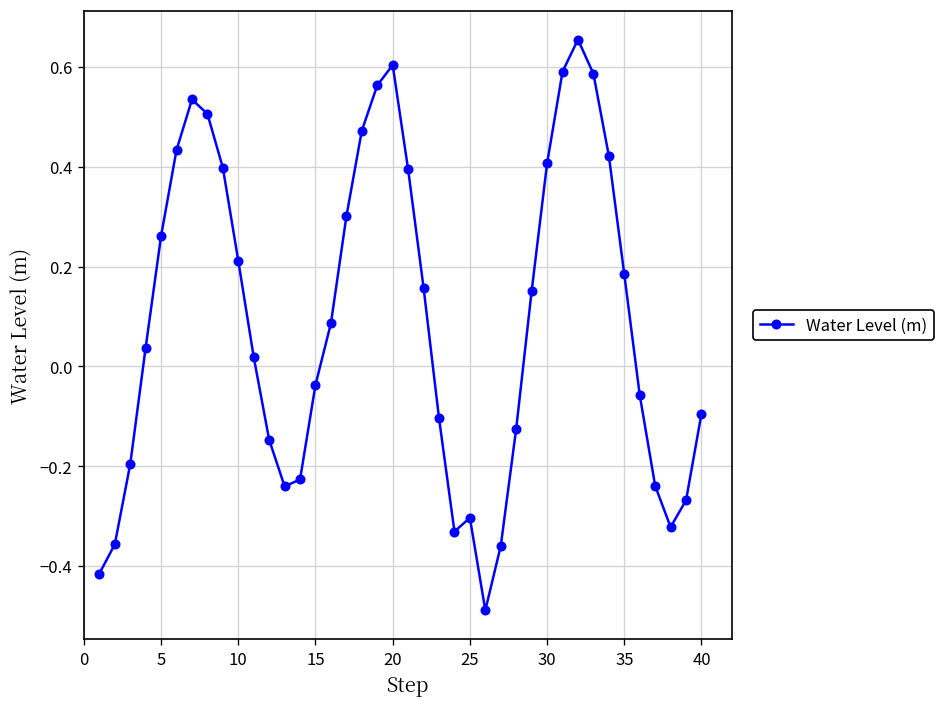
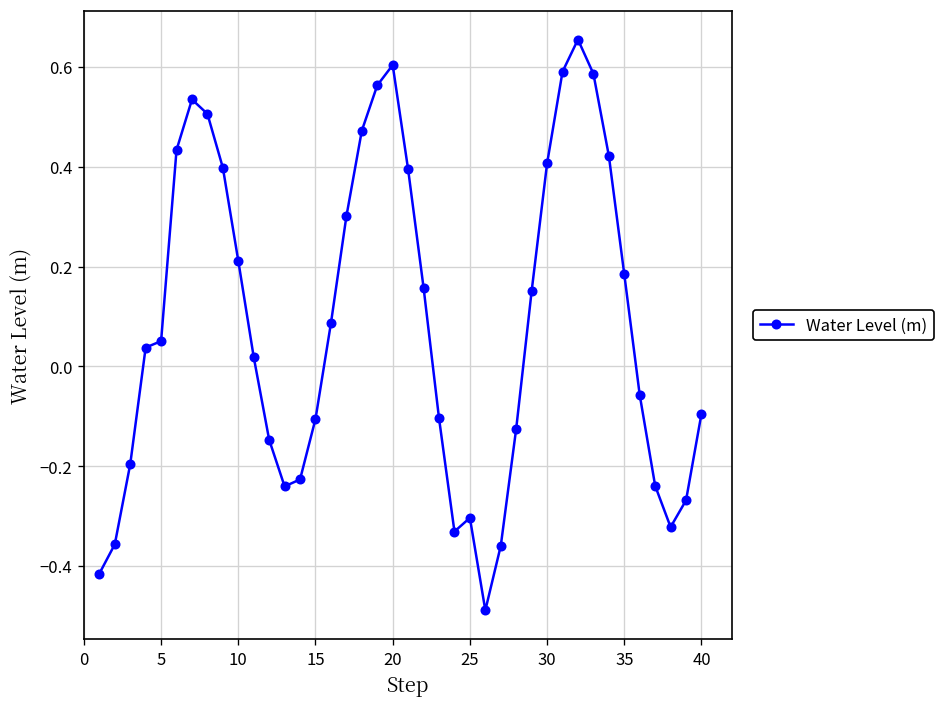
  {
-   "5": 0.26,
+   "5": 0.05,
    "10": 0.21,
-   "15": -0.04,
+   "15": -0.11,
    "20": 0.60,
    "25": -0.30,
    "30": 0.41,
    "35": 0.18,
    "40": -0.09
  }
